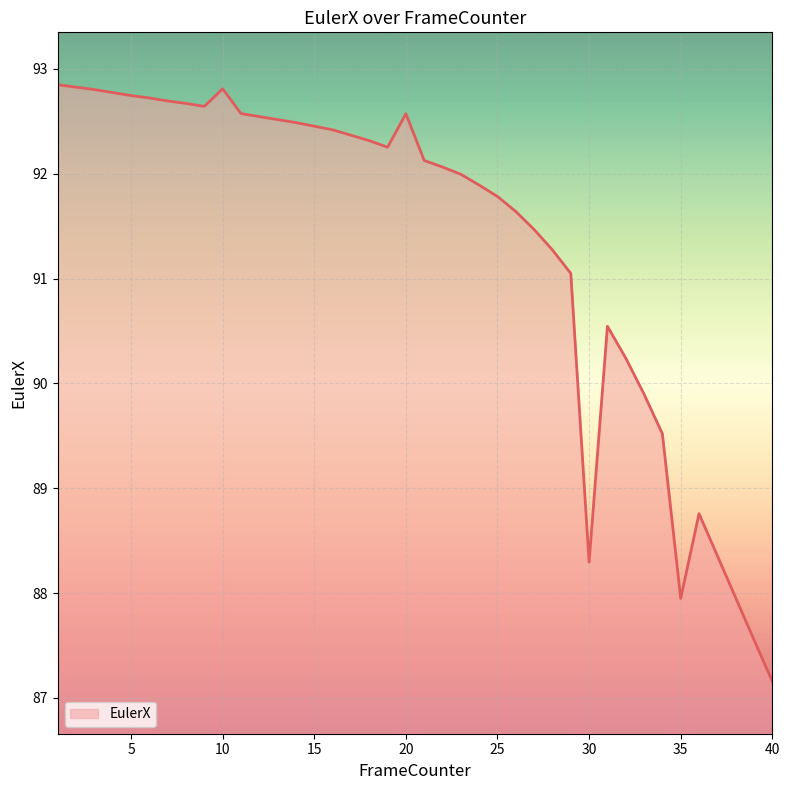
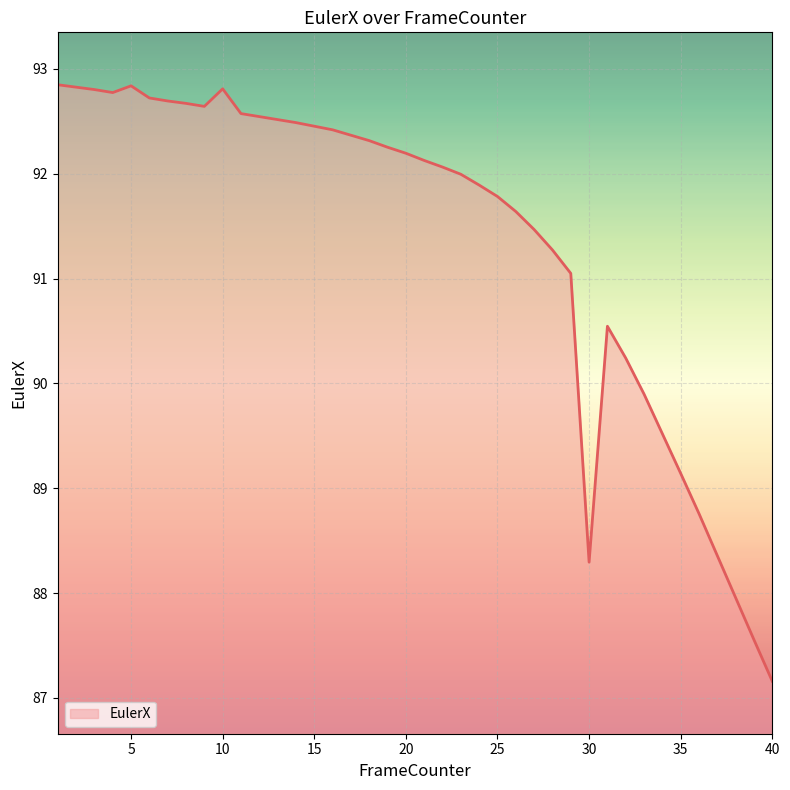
  {
-   "5": 92.74,
+   "5": 92.84,
    "10": 92.81,
    "15": 92.45,
-   "20": 92.57,
+   "20": 92.19,
    "25": 91.78,
    "30": 88.29,
-   "35": 87.95,
+   "35": 89.14,
    "40": 87.16
  }
